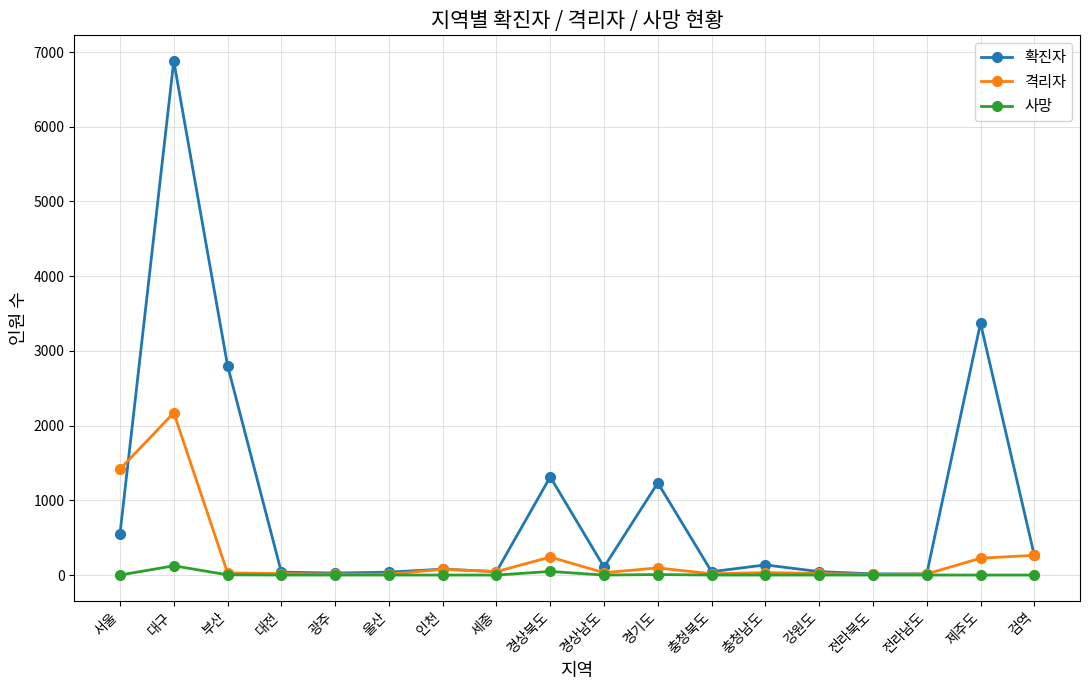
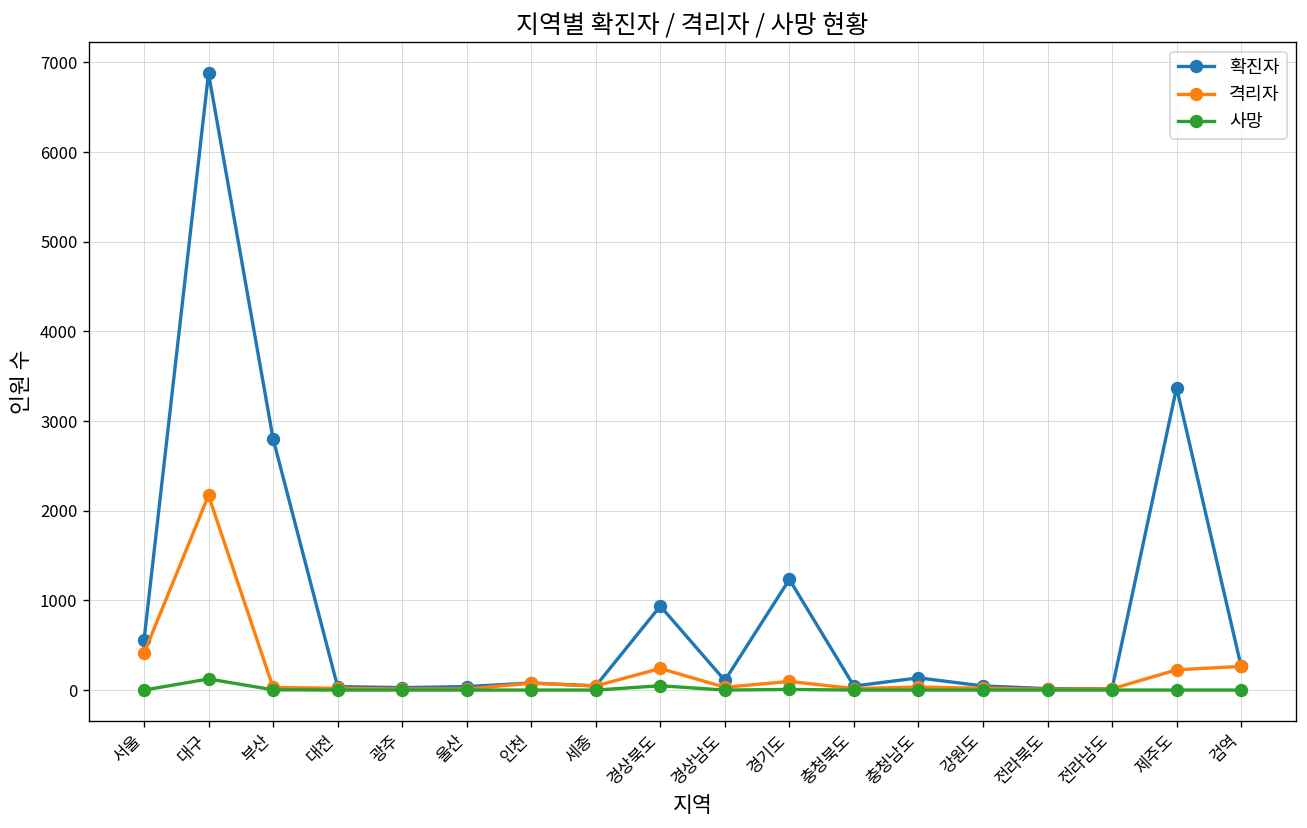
  {
    "확진자": {
      "서울": 600,
      "대구": 6900,
      "부산": 2800,
-     "경상북도": 1300,
+     "경상북도": 900,
      "경상남도": 100,
      "경기도": 1200,
      "충청남도": 100,
      "제주도": 3400
    },
    "격리자": {
-     "서울": 1400,
+     "서울": 400,
      "대구": 2200,
      "경상북도": 200,
      "경기도": 100,
      "제주도": 200
    },
    "사망": {
      "서울": 0,
      "대구": 100,
      "인천": 0,
      "세종": 0,
      "경상북도": 0,
      "경기도": 0,
      "제주도": 0,
      "검역": 0
    }
  }
